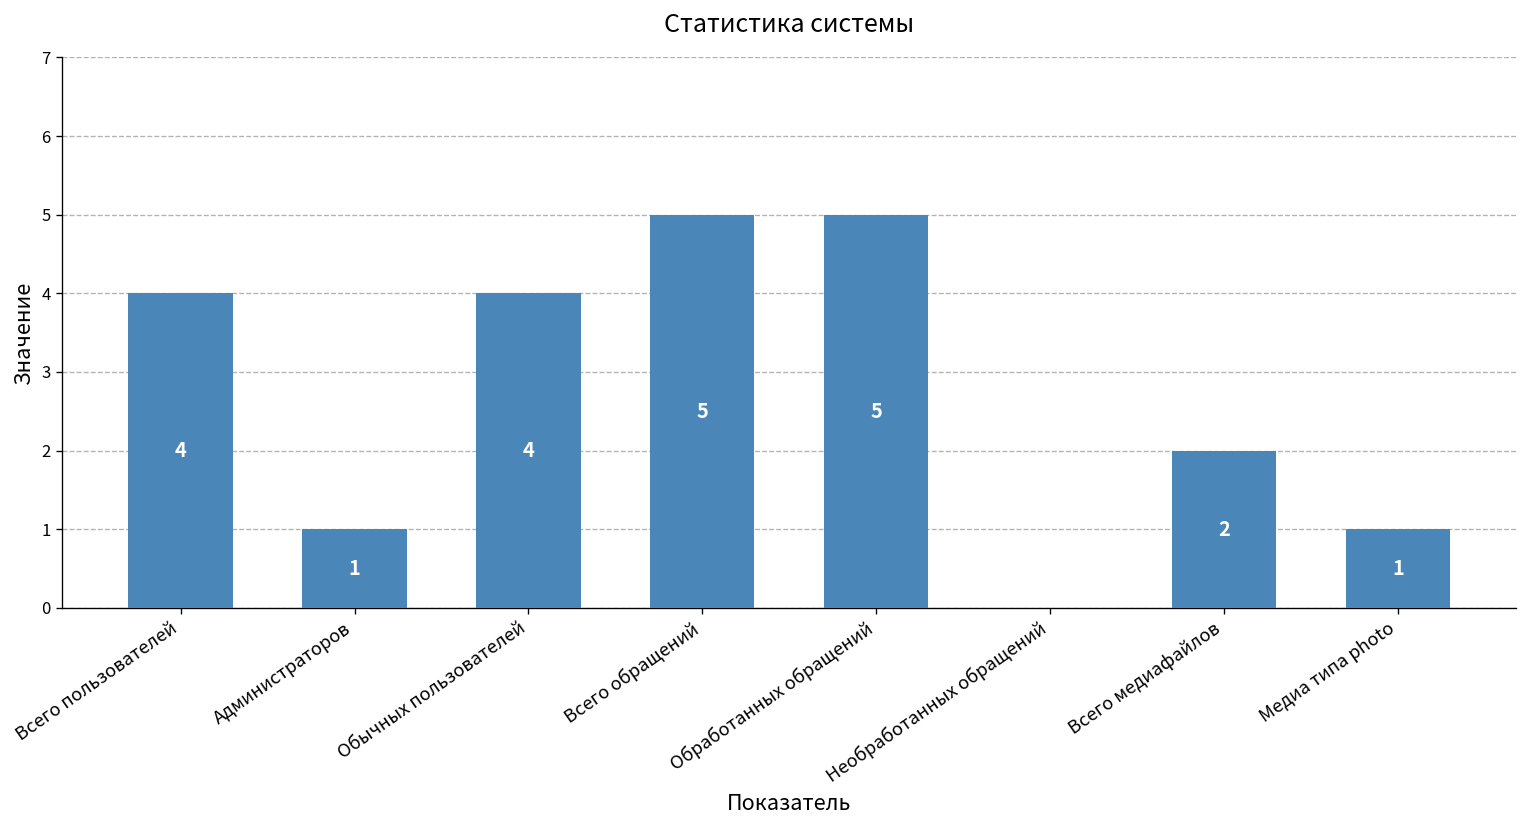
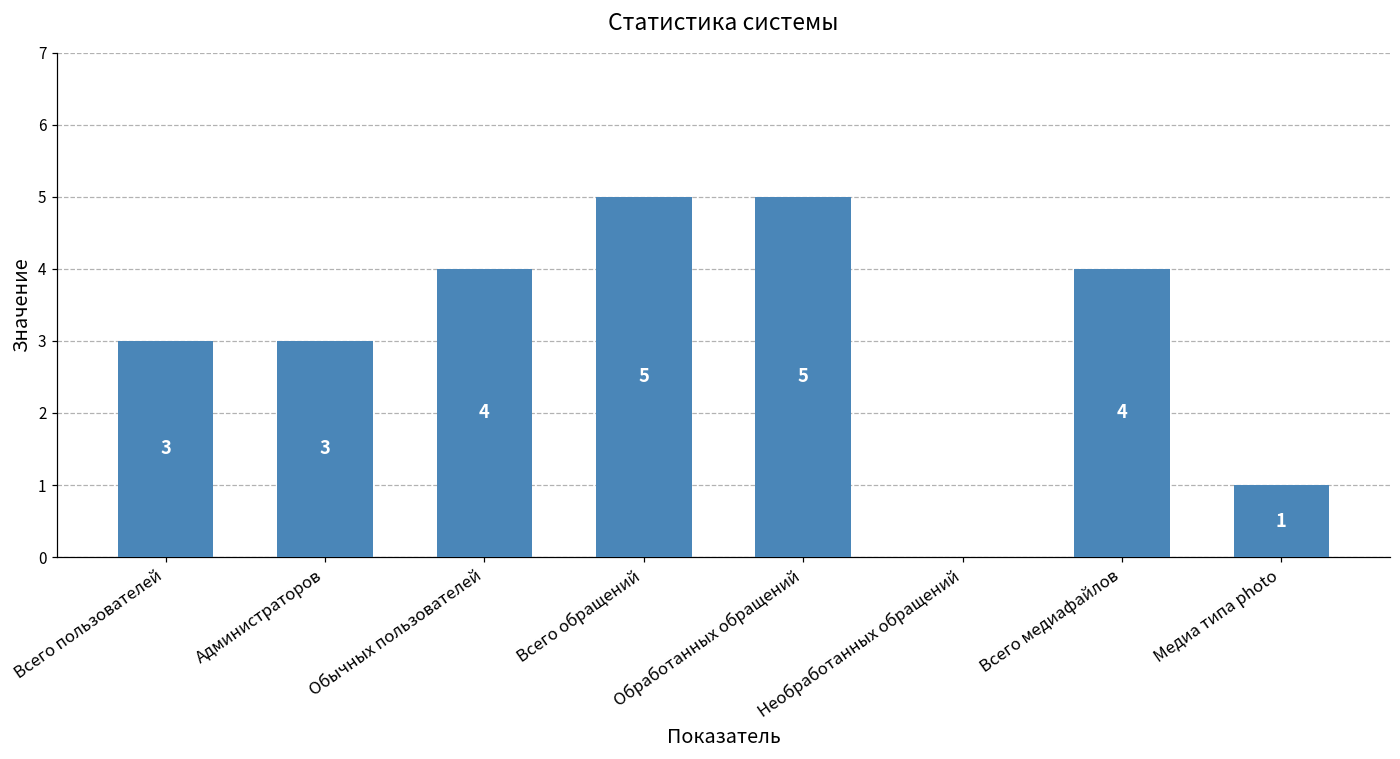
  {
-   "Всего пользователей": 4,
-   "Администраторов": 1,
+   "Всего пользователей": 3,
+   "Администраторов": 3,
    "Обычных пользователей": 4,
    "Всего обращений": 5,
    "Обработанных обращений": 5,
-   "Всего медиафайлов": 2,
+   "Всего медиафайлов": 4,
    "Медиа типа photo": 1
  }
